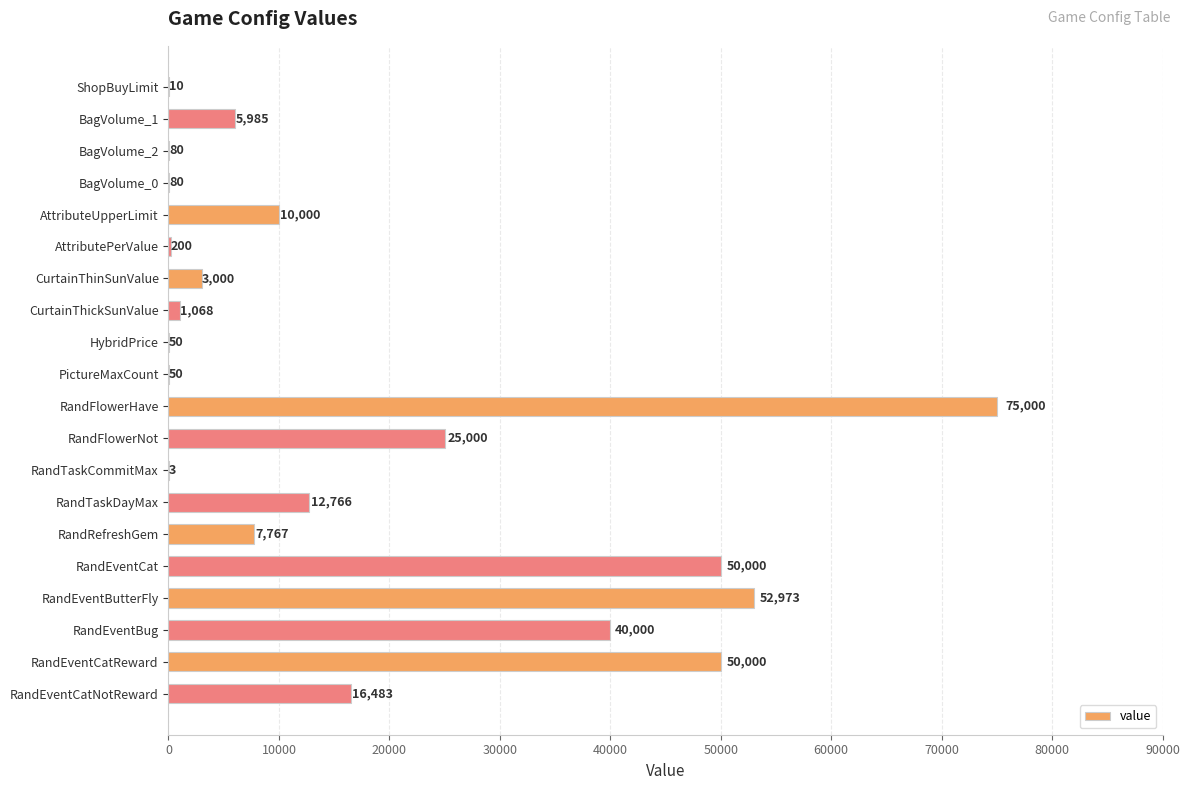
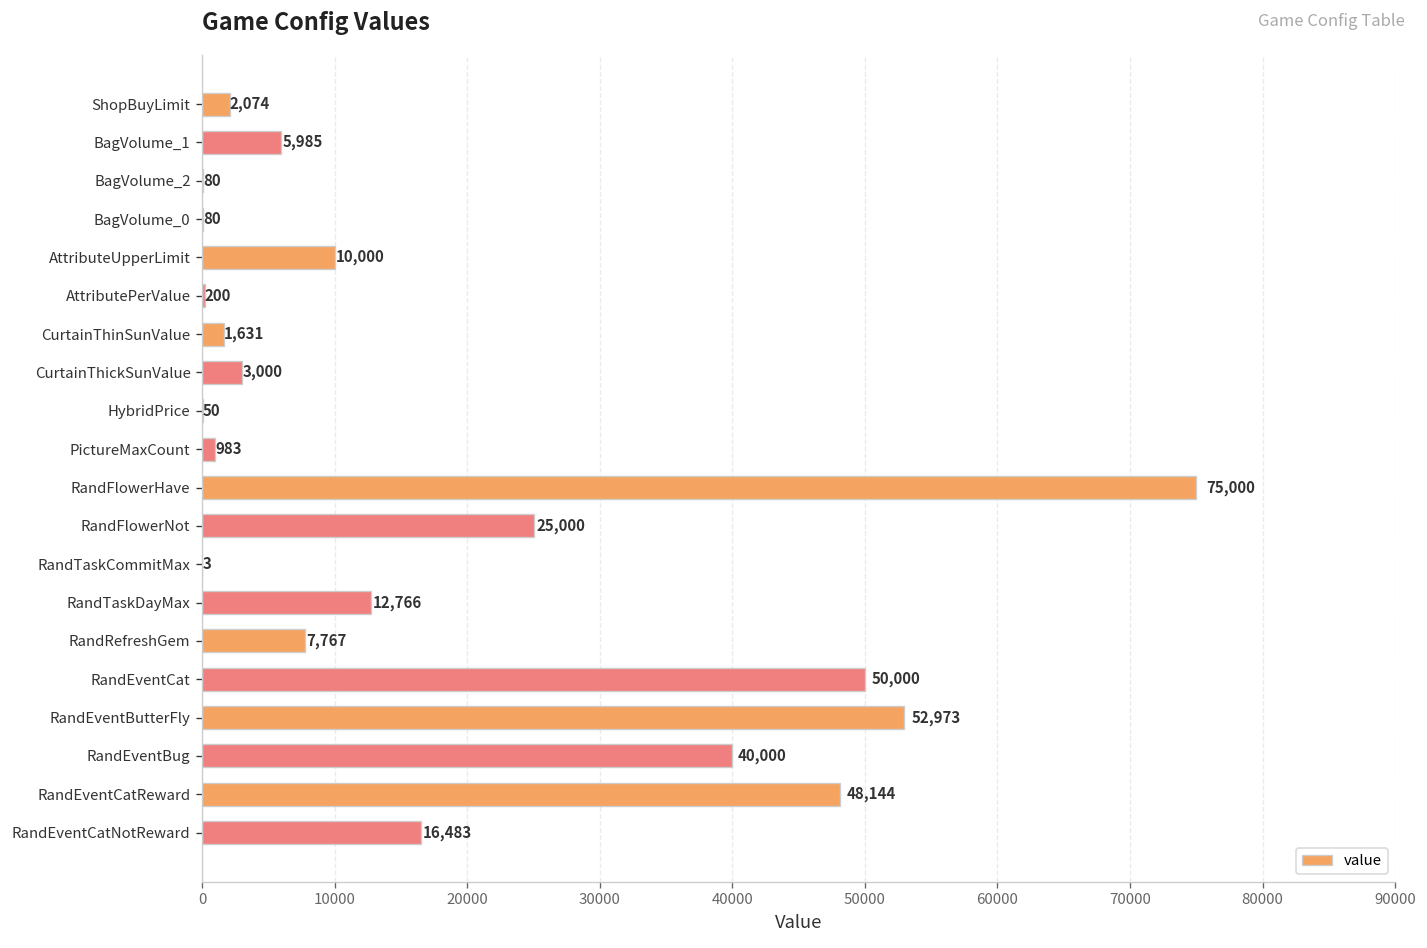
  {
-   "ShopBuyLimit": "10",
+   "ShopBuyLimit": "2,074",
    "BagVolume_1": "5,985",
    "BagVolume_2": "80",
    "BagVolume_0": "80",
    "AttributeUpperLimit": "10,000",
    "AttributePerValue": "200",
-   "CurtainThinSunValue": "3,000",
-   "CurtainThickSunValue": "1,068",
+   "CurtainThinSunValue": "1,631",
+   "CurtainThickSunValue": "3,000",
    "HybridPrice": "50",
-   "PictureMaxCount": "50",
+   "PictureMaxCount": "983",
    "RandFlowerHave": "75,000",
    "RandFlowerNot": "25,000",
    "RandTaskCommitMax": "3",
    "RandTaskDayMax": "12,766",
    "RandRefreshGem": "7,767",
    "RandEventCat": "50,000",
    "RandEventButterFly": "52,973",
    "RandEventBug": "40,000",
-   "RandEventCatReward": "50,000",
+   "RandEventCatReward": "48,144",
    "RandEventCatNotReward": "16,483"
  }
